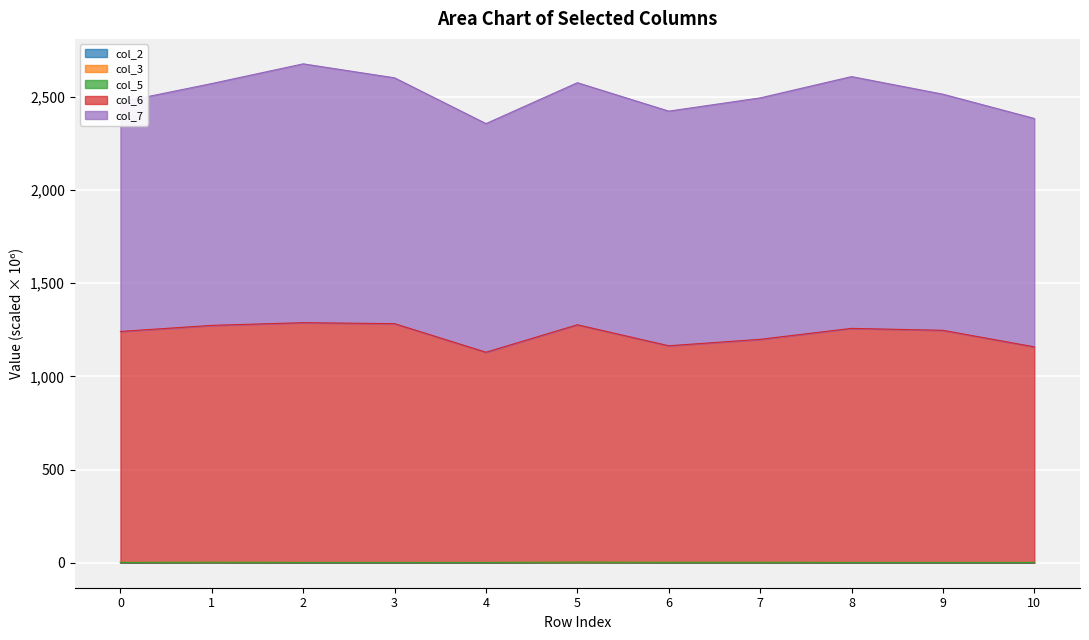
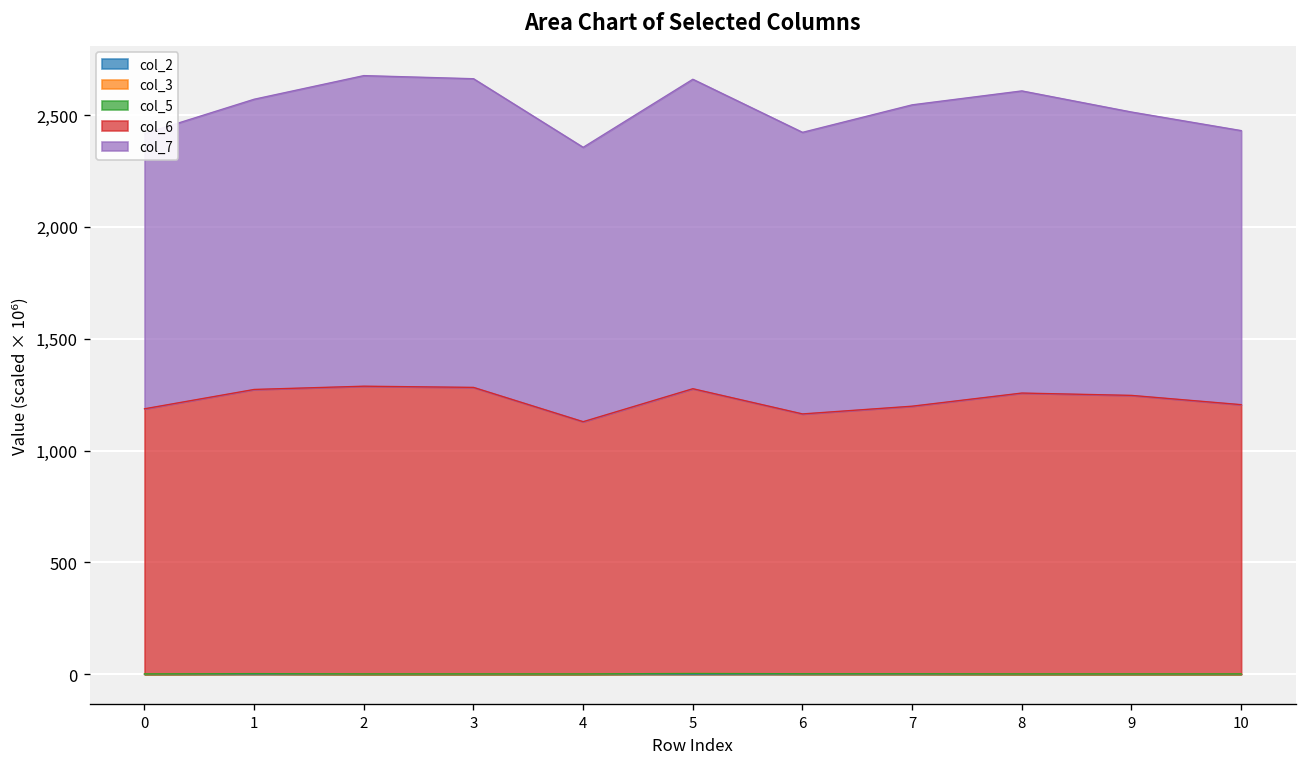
  {
    "col_6": {
-     "0": "1,240",
+     "0": "1,180",
      "1": "1,270",
      "2": "1,290",
      "3": "1,280",
      "4": "1,130",
      "5": "1,270",
      "6": "1,160",
      "7": "1,200",
      "8": "1,260",
      "9": "1,240",
-     "10": "1,160"
+     "10": "1,200"
    },
    "col_7": {
      "1": "1,300",
      "2": "1,390",
-     "3": "1,320",
+     "3": "1,380",
      "4": "1,230",
-     "5": "1,300",
+     "5": "1,380",
      "6": "1,260",
-     "7": "1,290",
+     "7": "1,350",
      "8": "1,350",
      "9": "1,270",
      "10": "1,220"
    }
  }
